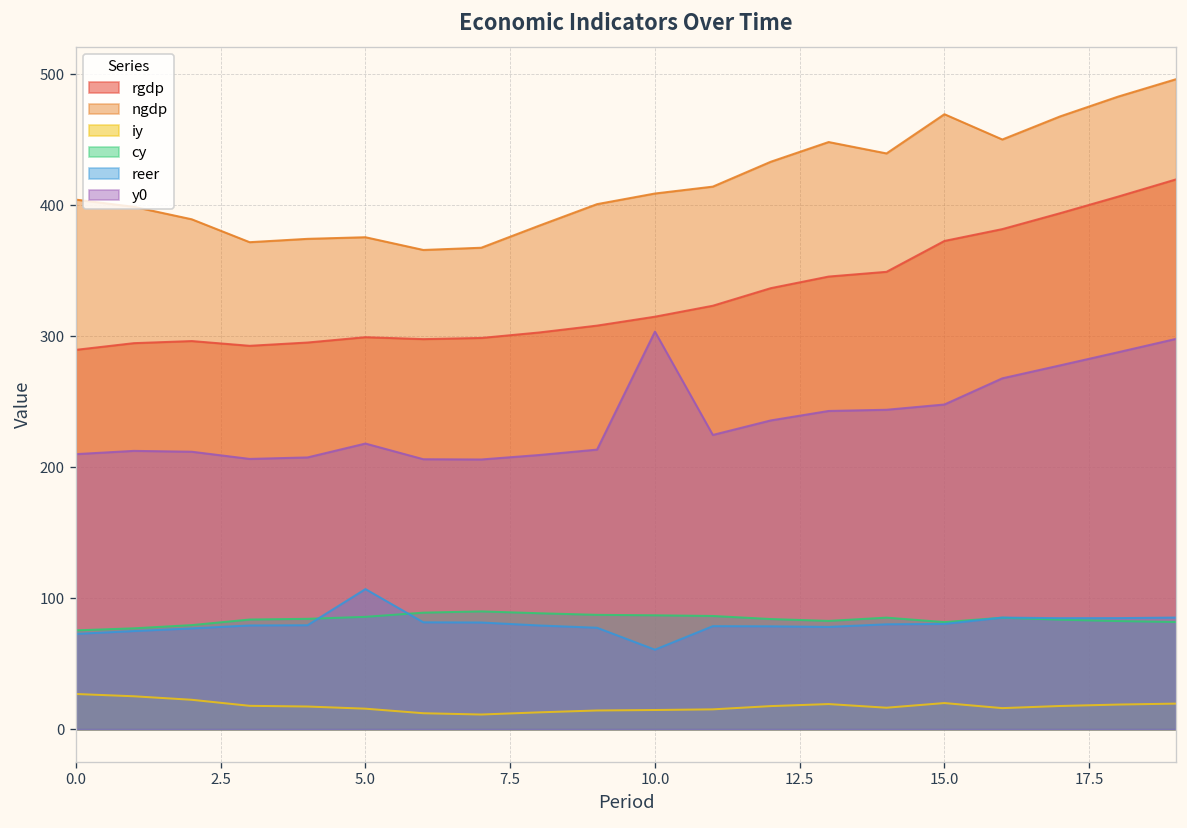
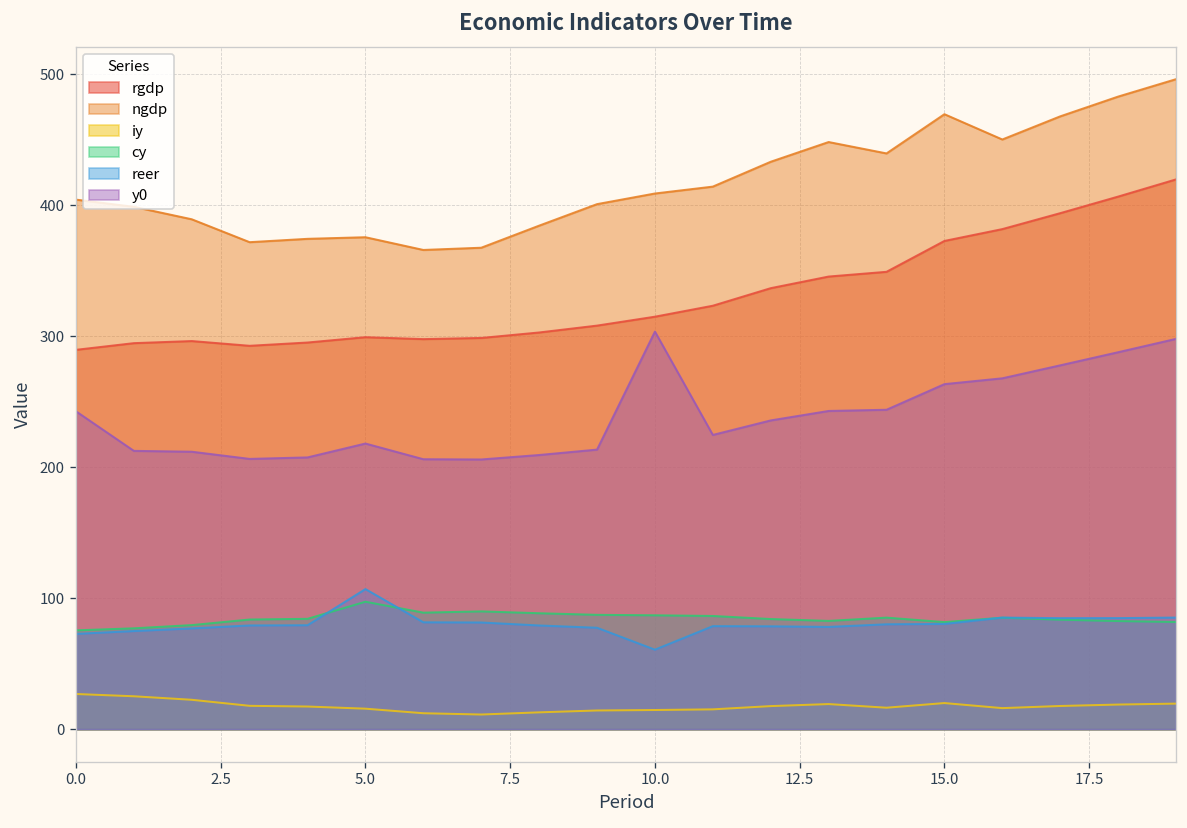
  {
    "cy": {
      "0.0": 75,
-     "5.0": 86,
+     "5.0": 97,
      "10.0": 87
    },
    "reer": {
      "0.0": 73,
      "5.0": 107,
      "10.0": 61
    },
    "y0": {
-     "0.0": 210,
+     "0.0": 243,
      "5.0": 218,
      "10.0": 303,
-     "15.0": 248
+     "15.0": 263
    }
  }
